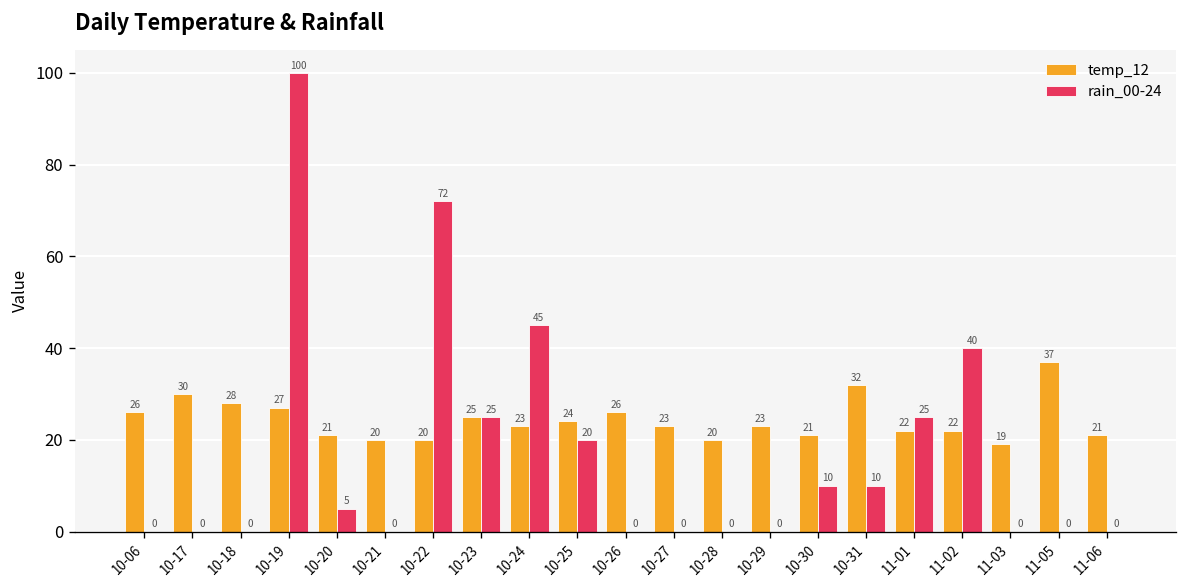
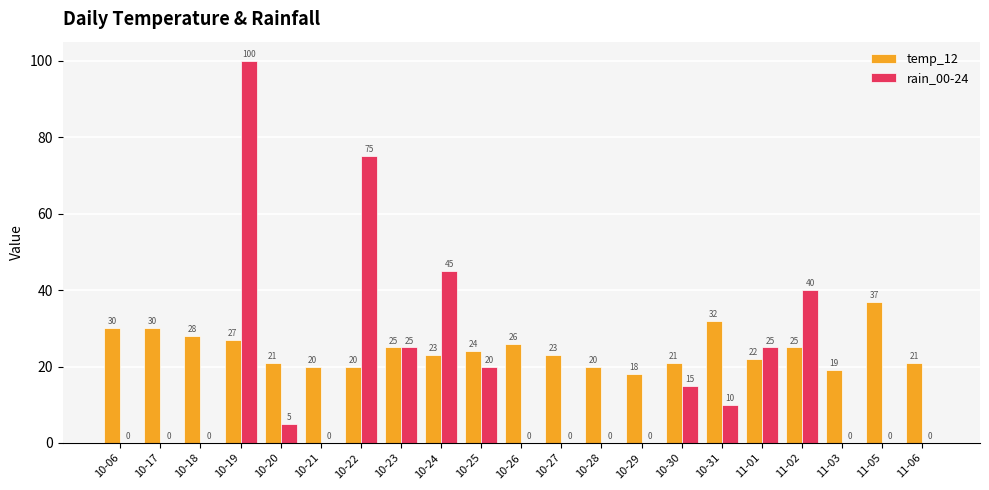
  {
    "temp_12": {
-     "10-06": 26,
+     "10-06": 30,
      "10-17": 30,
      "10-18": 28,
      "10-19": 27,
      "10-20": 21,
      "10-21": 20,
      "10-22": 20,
      "10-23": 25,
      "10-24": 23,
      "10-25": 24,
      "10-26": 26,
      "10-27": 23,
      "10-28": 20,
-     "10-29": 23,
+     "10-29": 18,
      "10-30": 21,
      "10-31": 32,
      "11-01": 22,
-     "11-02": 22,
+     "11-02": 25,
      "11-03": 19,
      "11-05": 37,
      "11-06": 21
    },
    "rain_00-24": {
      "10-06": 0,
      "10-17": 0,
      "10-18": 0,
      "10-19": 100,
      "10-20": 5,
      "10-21": 0,
-     "10-22": 72,
+     "10-22": 75,
      "10-23": 25,
      "10-24": 45,
      "10-25": 20,
      "10-26": 0,
      "10-27": 0,
      "10-28": 0,
      "10-29": 0,
-     "10-30": 10,
+     "10-30": 15,
      "10-31": 10,
      "11-01": 25,
      "11-02": 40,
      "11-03": 0,
      "11-05": 0,
      "11-06": 0
    }
  }
